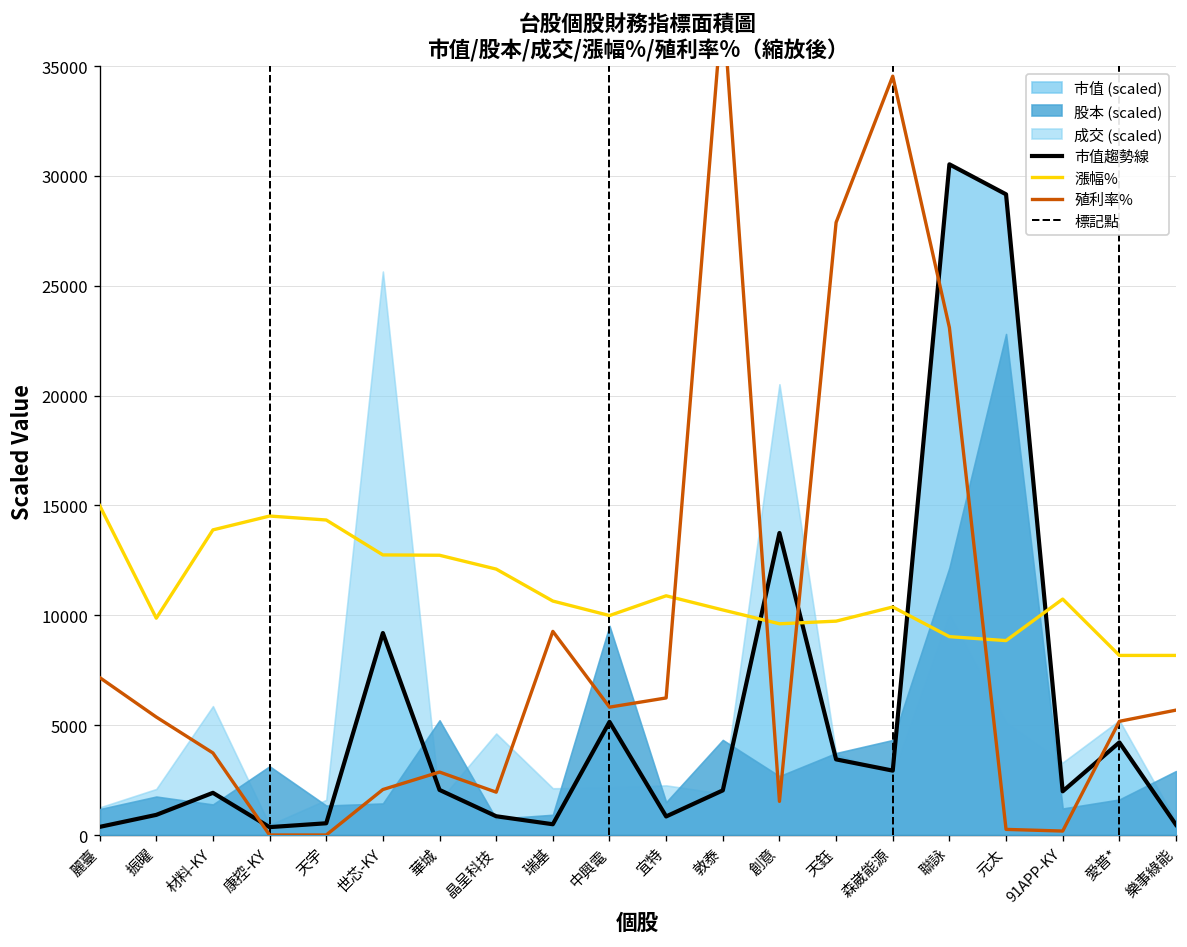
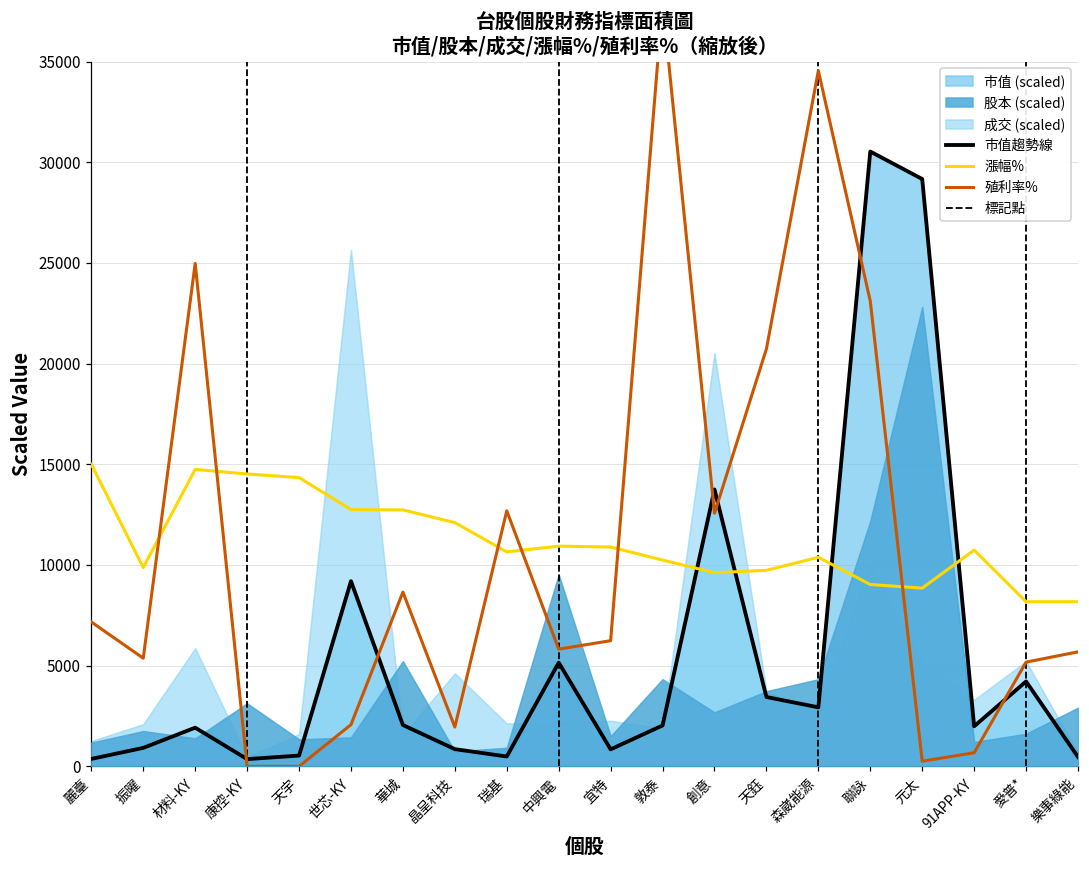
  {
    "漲幅%": {
      "麗臺": 15000,
      "振曜": 9900,
-     "材料-KY": 13900,
+     "材料-KY": 14700,
      "康控-KY": 14500,
      "天宇": 14300,
      "世芯-KY": 12800,
      "華城": 12700,
      "晶呈科技": 12100,
      "瑞基": 10700,
-     "中興電": 10000,
+     "中興電": 10900,
      "宜特": 10900,
      "敦泰": 10200,
      "創意": 9600,
      "天鈺": 9700,
      "森崴能源": 10400,
      "聯詠": 9000,
      "元太": 8900,
      "91APP-KY": 10700,
      "愛普*": 8200,
      "樂事綠能": 8200
    },
    "殖利率%": {
      "麗臺": 7200,
      "振曜": 5400,
-     "材料-KY": 3700,
+     "材料-KY": 25000,
      "康控-KY": 0,
      "天宇": 0,
      "世芯-KY": 2100,
-     "華城": 2900,
+     "華城": 8700,
      "晶呈科技": 2000,
-     "瑞基": 9300,
+     "瑞基": 12700,
      "中興電": 5800,
      "宜特": 6200,
-     "創意": 1500,
-     "天鈺": 27900,
+     "創意": 12600,
+     "天鈺": 20700,
      "森崴能源": 34500,
      "聯詠": 23100,
      "元太": 300,
-     "91APP-KY": 200,
+     "91APP-KY": 700,
      "樂事綠能": 5700
    }
  }
